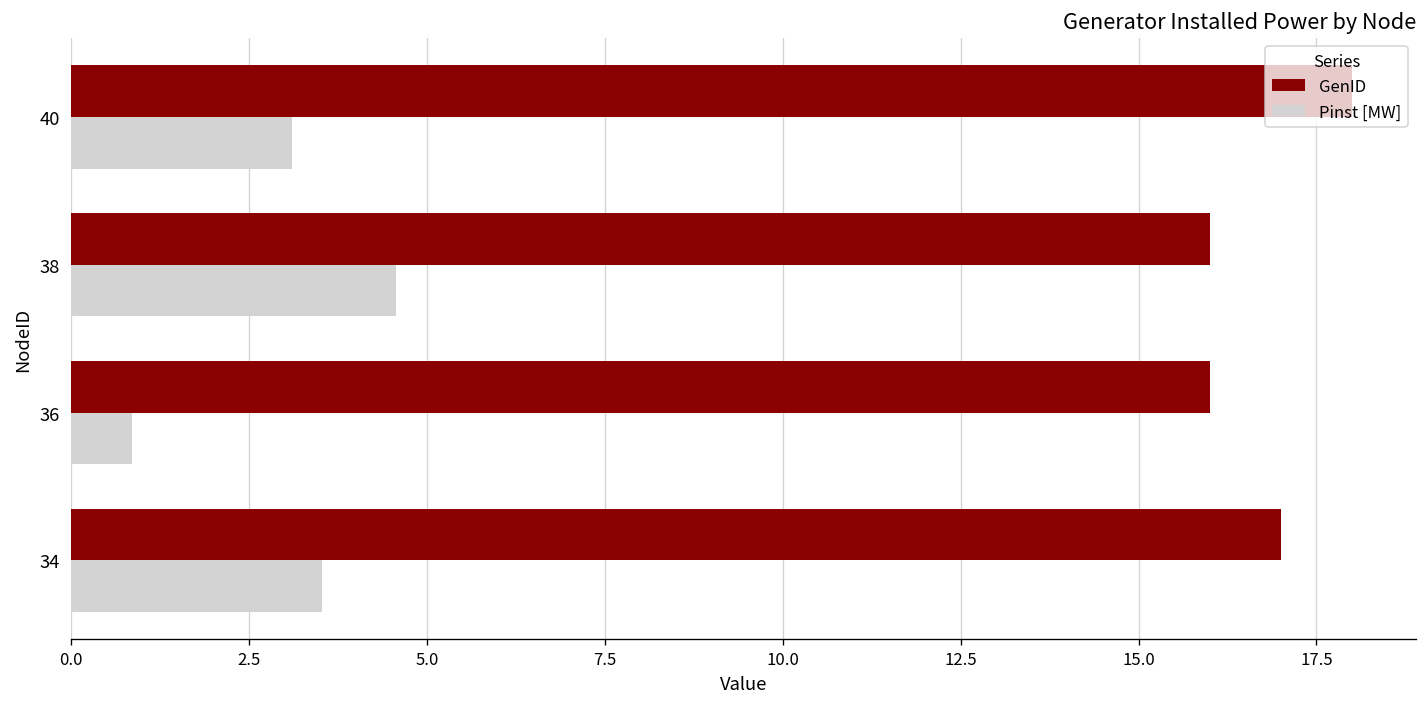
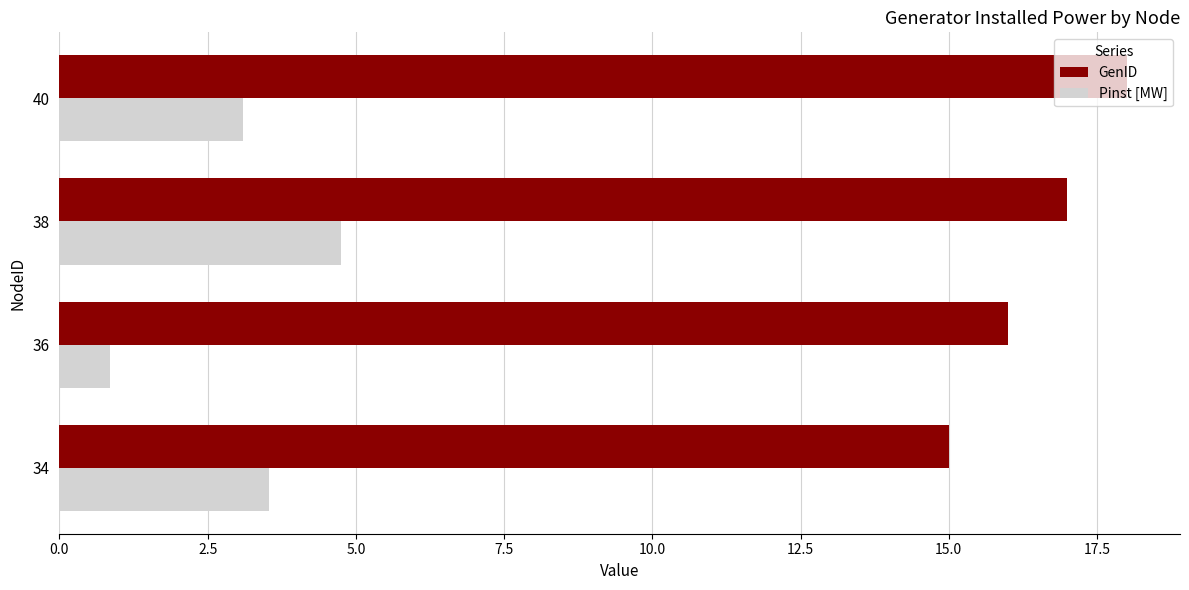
  {
    "GenID": {
-     "38": 16,
+     "38": 17,
      "36": 16,
-     "34": 17
+     "34": 15
    },
    "Pinst [MW]": {
      "40": 3.1,
-     "38": 4.6,
+     "38": 4.8,
      "36": 0.9,
      "34": 3.5
    }
  }
